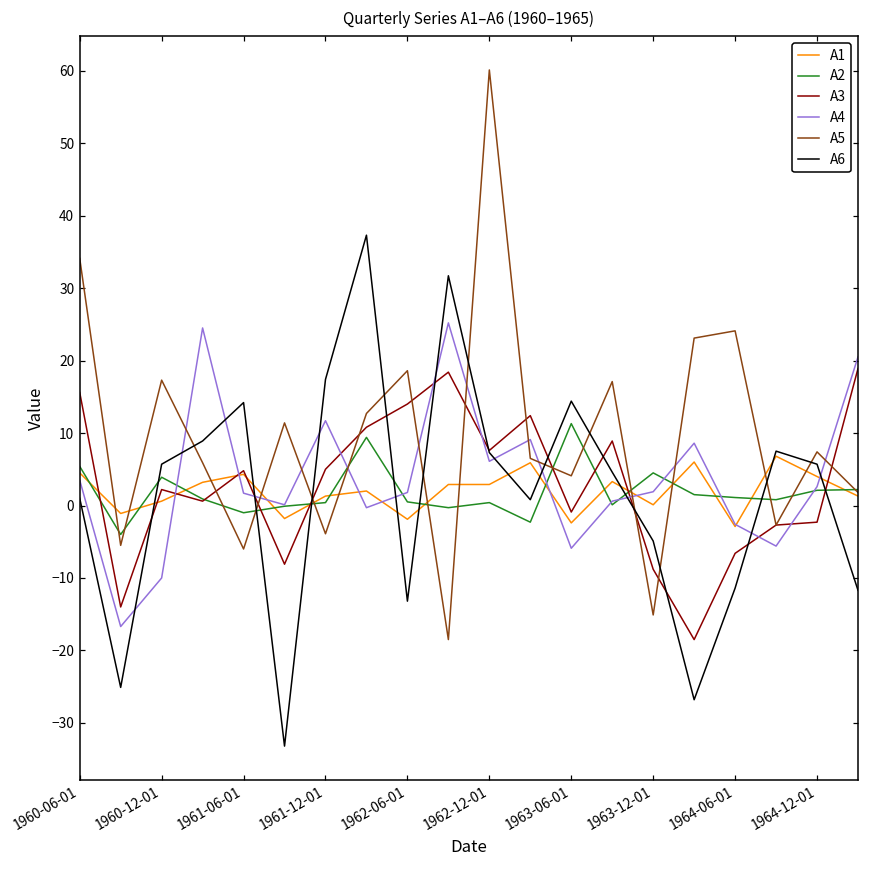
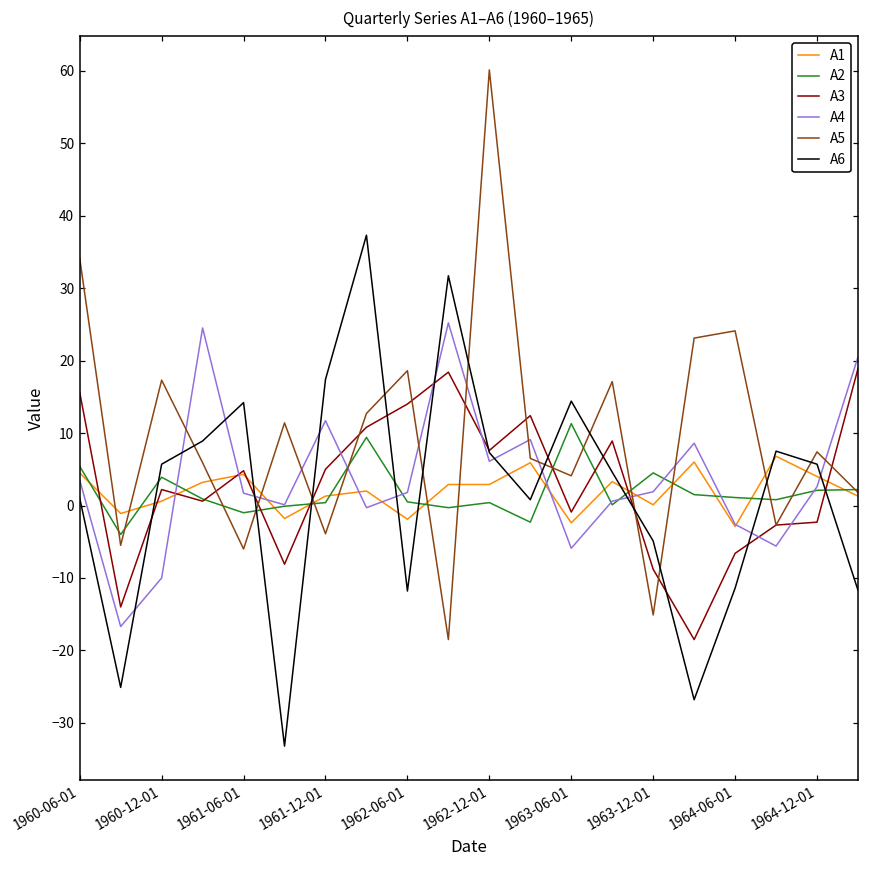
  {
    "A1": {
      "1960-06-01": 5,
      "1960-12-01": 1,
      "1961-06-01": 4,
      "1961-12-01": 1,
      "1962-06-01": -2,
      "1962-12-01": 3,
      "1963-06-01": -2,
      "1963-12-01": 0,
      "1964-12-01": 4
    },
    "A2": {
      "1960-06-01": 5,
      "1960-12-01": 4,
      "1961-06-01": -1,
      "1961-12-01": 0,
      "1962-06-01": 1,
      "1962-12-01": 0,
      "1963-06-01": 11,
      "1963-12-01": 5,
      "1964-06-01": 1,
      "1964-12-01": 2
    },
    "A3": {
      "1960-06-01": 16,
      "1960-12-01": 2,
      "1961-06-01": 5,
      "1961-12-01": 5,
      "1962-06-01": 14,
      "1963-06-01": -1,
      "1963-12-01": -9,
      "1964-06-01": -7,
      "1964-12-01": -2
    },
    "A4": {
      "1960-06-01": 4,
      "1960-12-01": -10,
      "1961-06-01": 2,
      "1961-12-01": 12,
      "1962-06-01": 2,
      "1962-12-01": 6,
      "1963-06-01": -6,
      "1963-12-01": 2,
      "1964-12-01": 3
    },
    "A5": {
      "1960-06-01": 34,
      "1960-12-01": 17,
      "1961-06-01": -6,
      "1961-12-01": -4,
      "1962-06-01": 19,
      "1962-12-01": 60,
      "1963-06-01": 4,
      "1963-12-01": -15,
      "1964-06-01": 24,
      "1964-12-01": 7
    },
    "A6": {
      "1960-06-01": 1,
      "1960-12-01": 6,
      "1961-06-01": 14,
      "1961-12-01": 17,
-     "1962-06-01": -13,
+     "1962-06-01": -12,
      "1963-06-01": 14,
      "1963-12-01": -5,
      "1964-06-01": -11,
      "1964-12-01": 6
    }
  }
